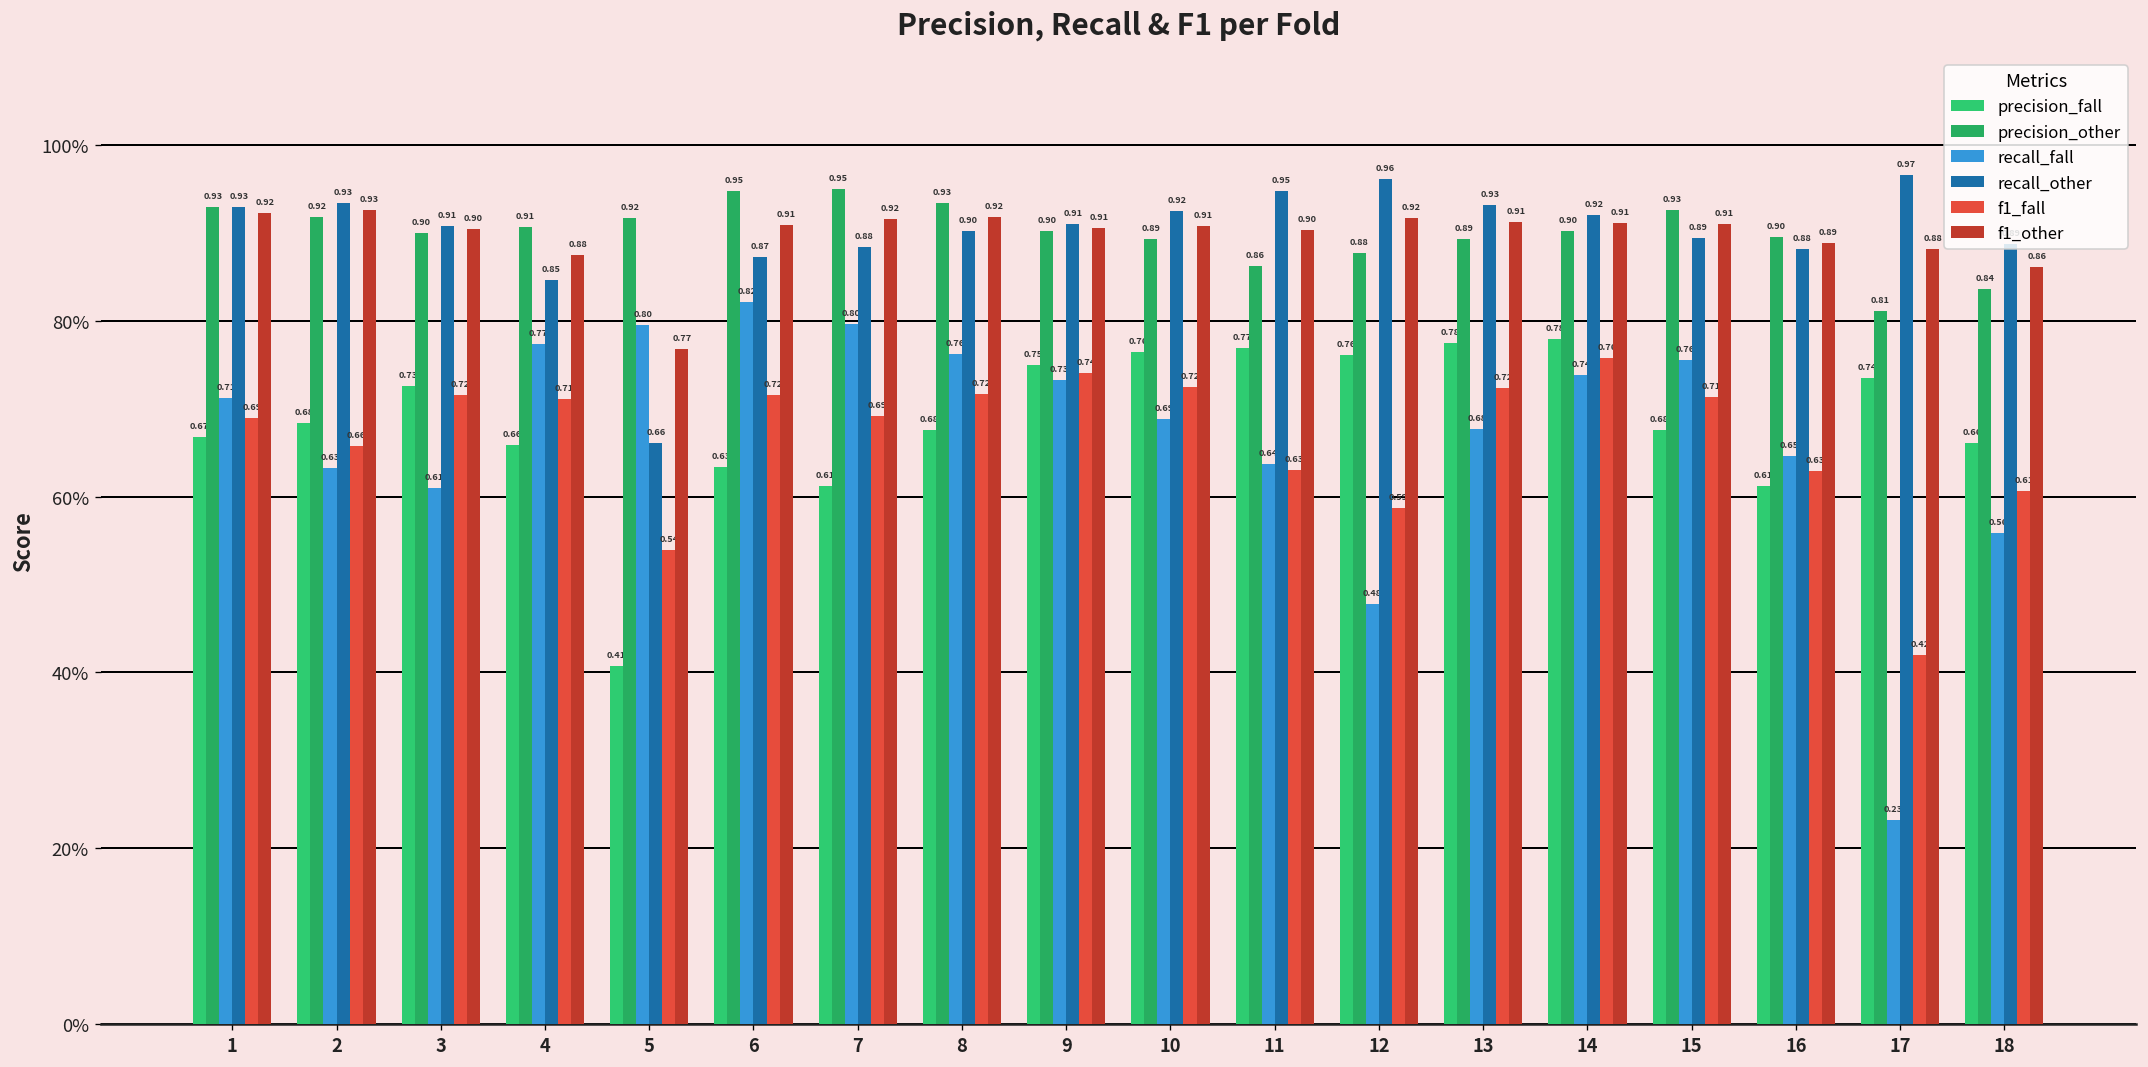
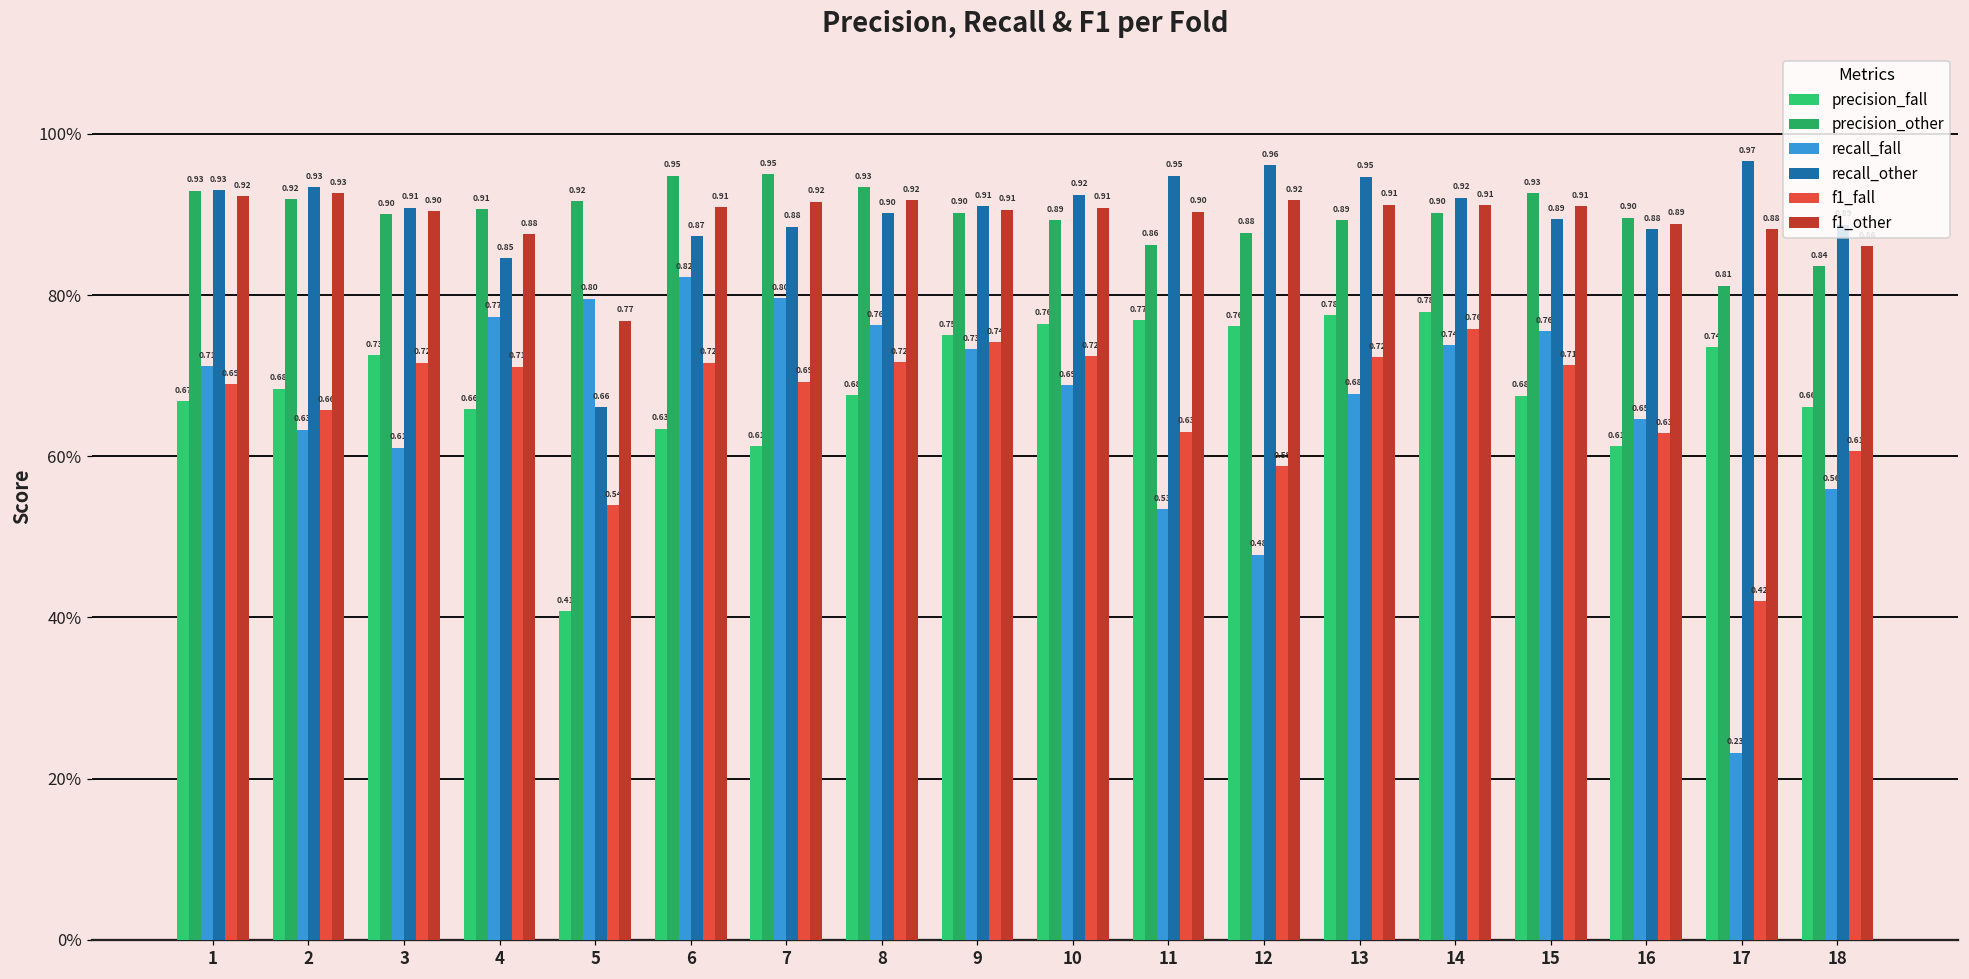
  {
    "recall_fall": {
      "1": 0.71,
      "2": 0.63,
      "3": 0.61,
      "4": 0.77,
      "5": 0.80,
      "6": 0.82,
      "7": 0.80,
      "8": 0.76,
      "9": 0.73,
      "10": 0.69,
-     "11": 0.64,
+     "11": 0.53,
      "12": 0.48,
      "13": 0.68,
      "14": 0.74,
      "15": 0.76,
      "16": 0.65,
      "17": 0.23,
      "18": 0.56
    },
    "recall_other": {
      "1": 0.93,
      "2": 0.93,
      "3": 0.91,
      "4": 0.85,
      "5": 0.66,
      "6": 0.87,
      "7": 0.88,
      "8": 0.90,
      "9": 0.91,
      "10": 0.92,
      "11": 0.95,
      "12": 0.96,
-     "13": 0.93,
+     "13": 0.95,
      "14": 0.92,
      "15": 0.89,
      "16": 0.88,
      "17": 0.97
    }
  }
